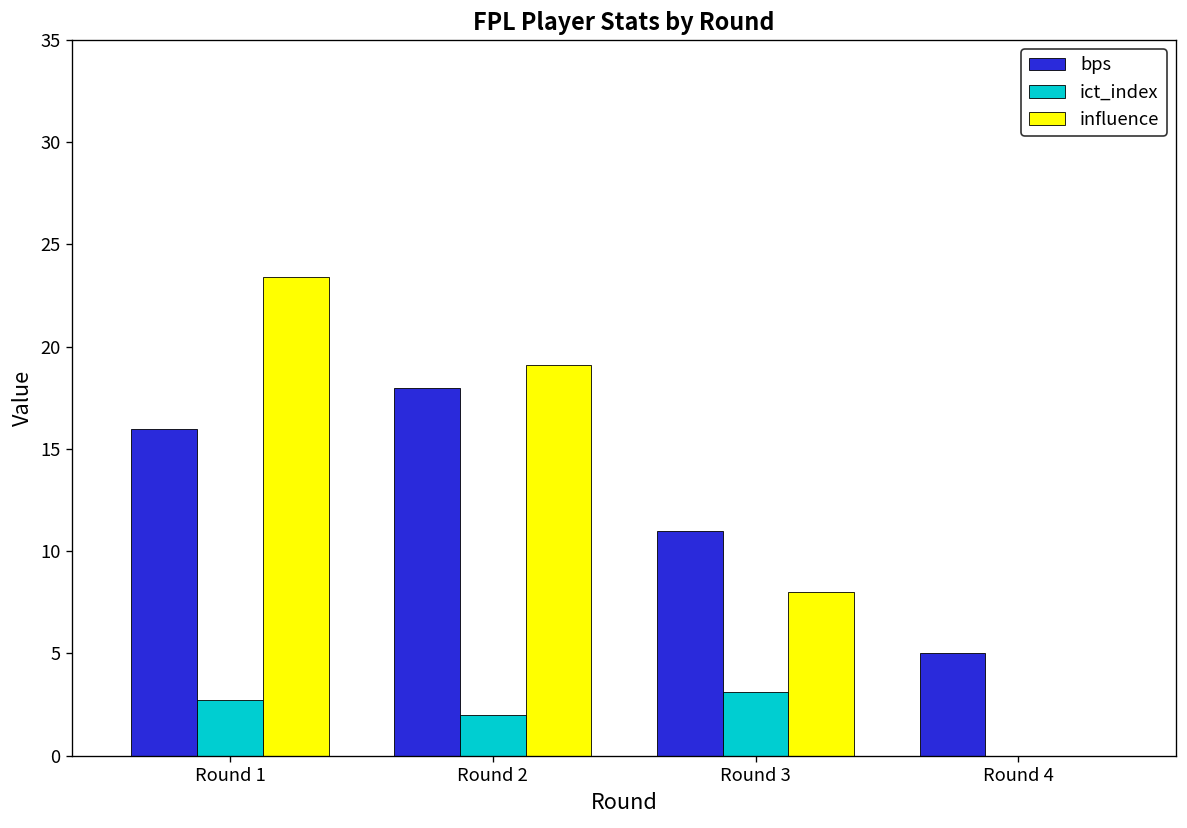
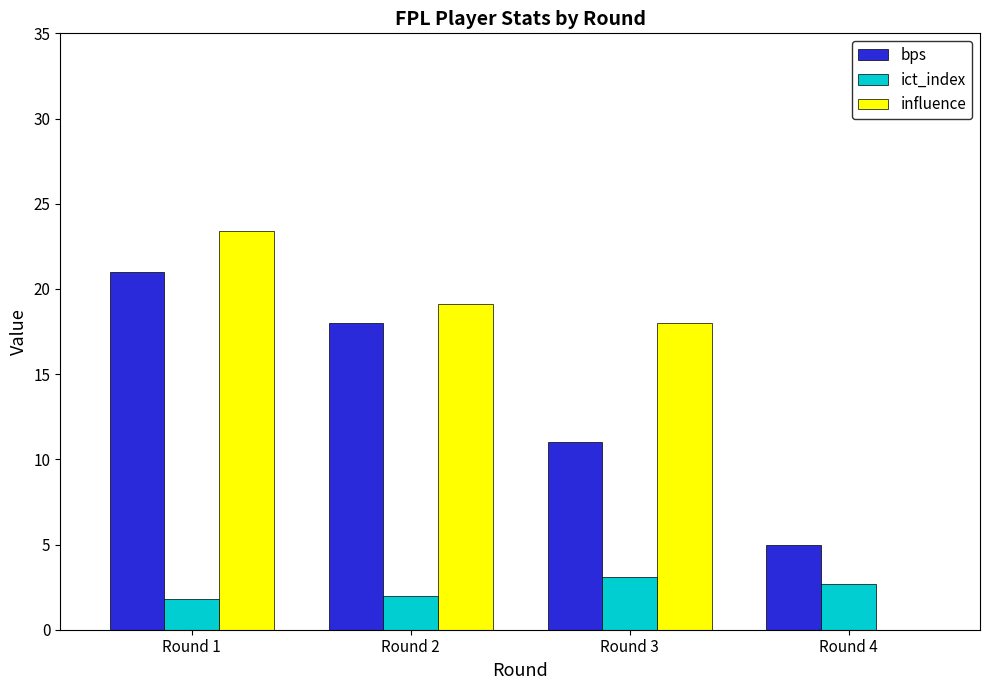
  {
    "bps": {
-     "Round 1": 16,
+     "Round 1": 21,
      "Round 2": 18,
      "Round 3": 11,
      "Round 4": 5
    },
    "ict_index": {
-     "Round 1": 2.7,
+     "Round 1": 1.8,
      "Round 2": 2.0,
      "Round 3": 3.1,
-     "Round 4": 0.0
+     "Round 4": 2.7
    },
    "influence": {
      "Round 1": 23.4,
      "Round 2": 19,
-     "Round 3": 8,
+     "Round 3": 18,
      "Round 4": 0
    }
  }
